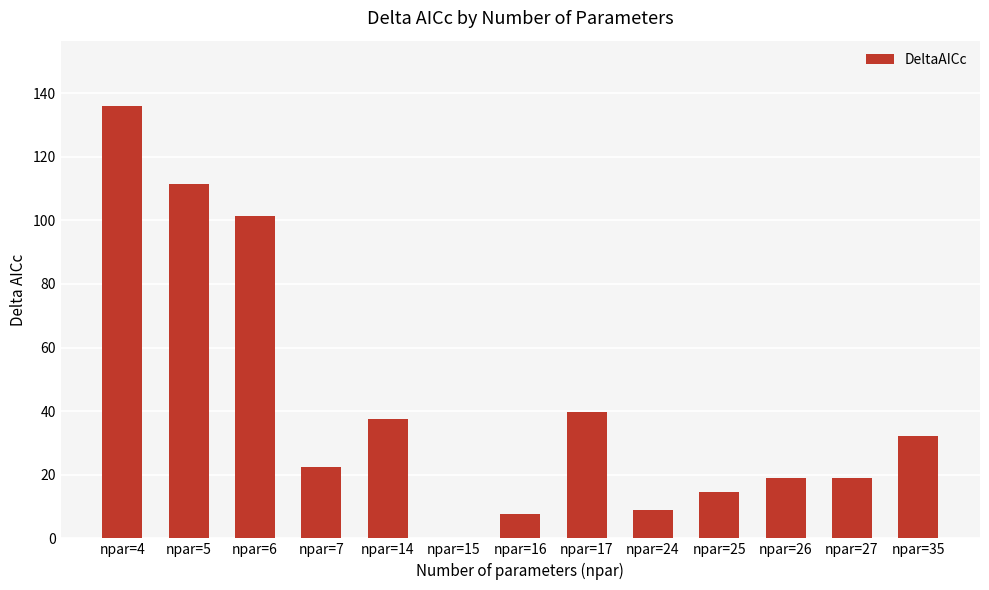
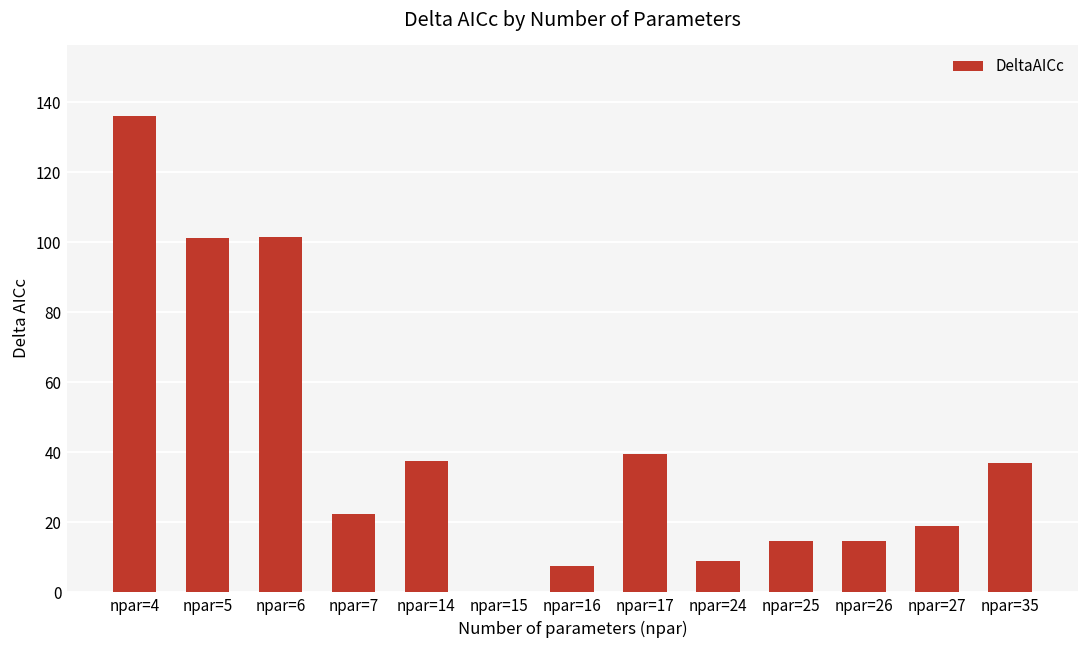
  {
    "npar=4": 136,
-   "npar=5": 112,
+   "npar=5": 101,
    "npar=6": 101,
    "npar=7": 22,
    "npar=14": 38,
    "npar=15": 0,
    "npar=16": 8,
    "npar=17": 40,
    "npar=24": 9,
    "npar=25": 15,
-   "npar=26": 19,
+   "npar=26": 15,
    "npar=27": 19,
-   "npar=35": 32
+   "npar=35": 37
  }
